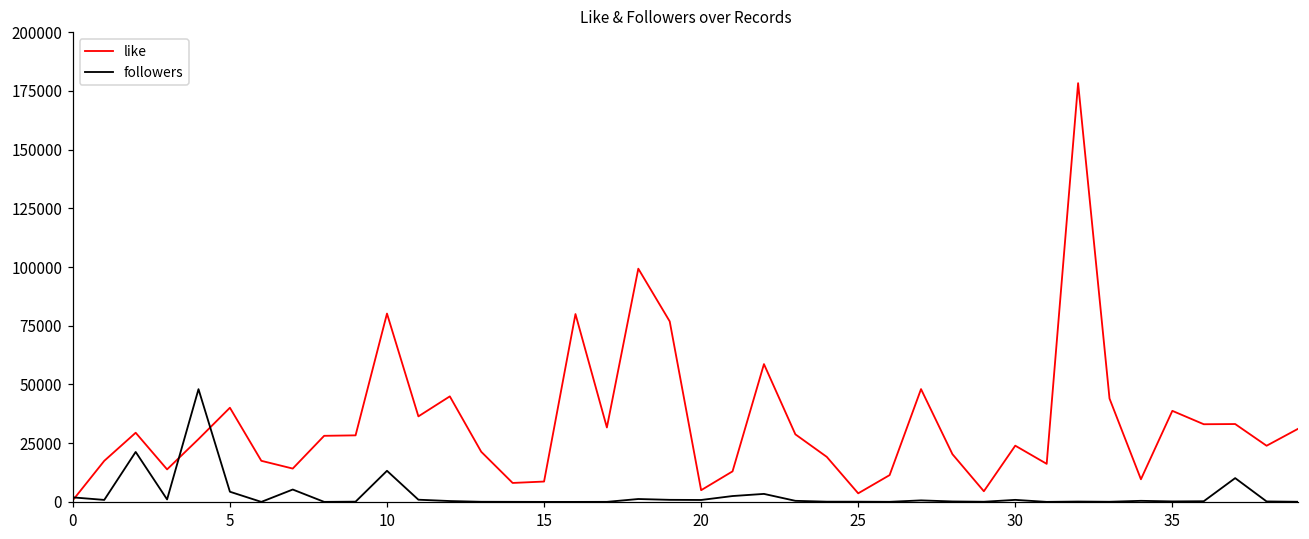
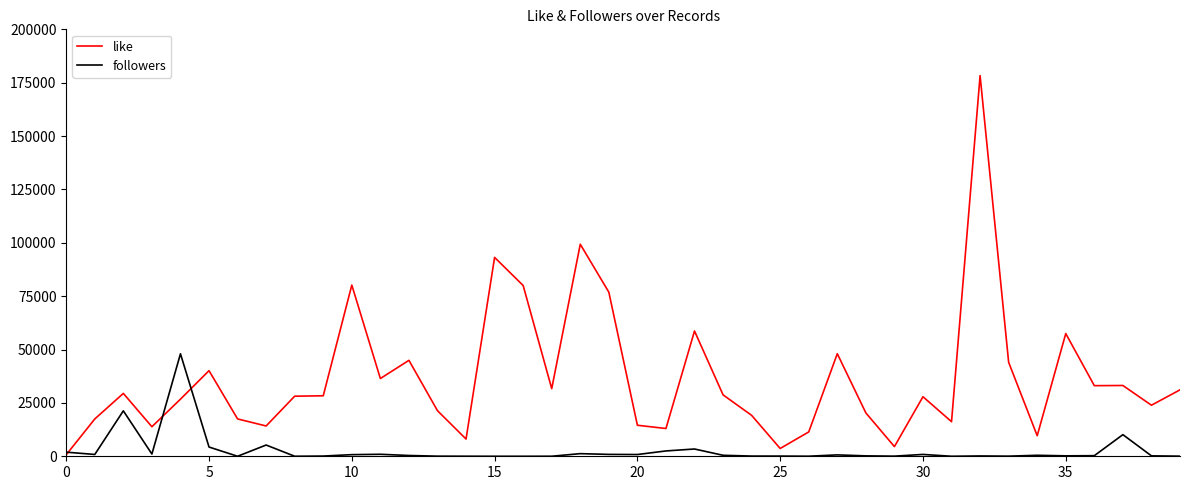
  {
    "like": {
      "0": 1000,
      "5": 40000,
      "10": 80000,
-     "15": 9000,
-     "20": 5000,
+     "15": 93000,
+     "20": 15000,
      "25": 4000,
-     "30": 24000,
-     "35": 39000
+     "30": 28000,
+     "35": 57000
    },
    "followers": {
      "0": 2000,
      "5": 4000,
-     "10": 13000,
+     "10": 1000,
      "15": 0,
      "20": 1000,
      "25": 0,
      "30": 1000,
      "35": 0
    }
  }
